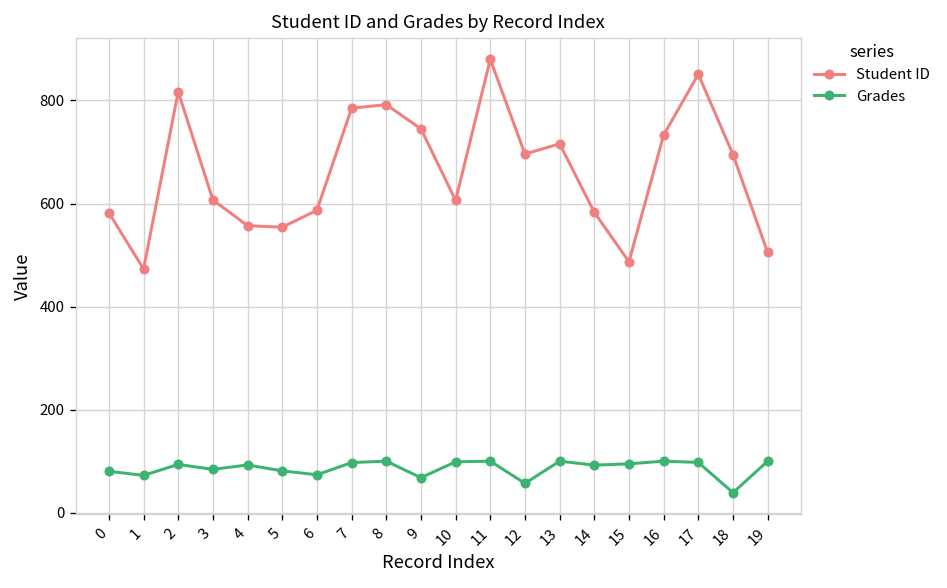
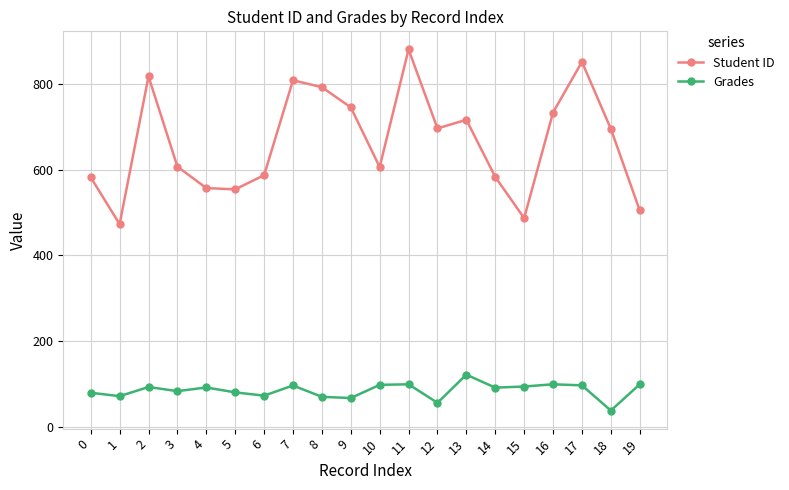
  {
    "Student ID": {
      "0": 580,
      "1": 470,
      "2": 820,
      "3": 610,
      "4": 560,
      "5": 550,
      "6": 590,
-     "7": 790,
+     "7": 810,
      "8": 790,
      "9": 750,
      "10": 610,
      "11": 880,
      "12": 700,
      "13": 720,
      "14": 580,
      "15": 490,
      "16": 730,
      "17": 850,
      "18": 700,
      "19": 510
    },
    "Grades": {
      "0": 80,
      "1": 70,
      "2": 90,
      "3": 80,
      "4": 90,
      "5": 80,
      "6": 70,
      "7": 100,
-     "8": 100,
+     "8": 70,
      "9": 70,
      "10": 100,
      "11": 100,
      "12": 60,
-     "13": 100,
+     "13": 120,
      "14": 90,
      "15": 90,
      "16": 100,
      "17": 100,
      "18": 40,
      "19": 100
    }
  }
